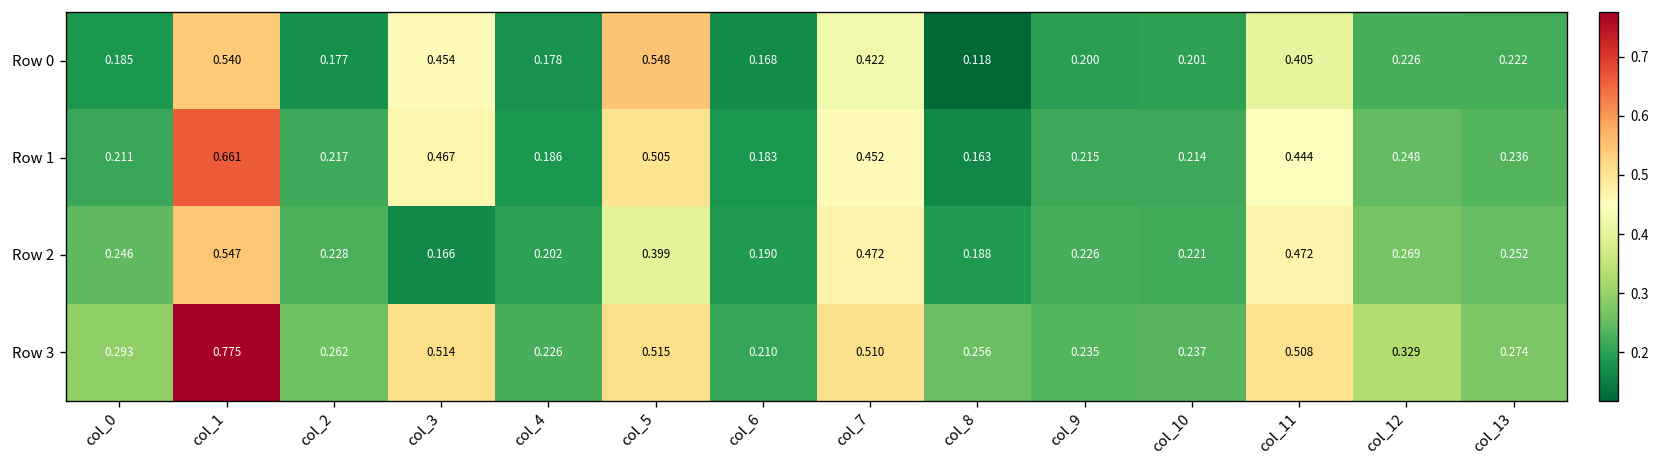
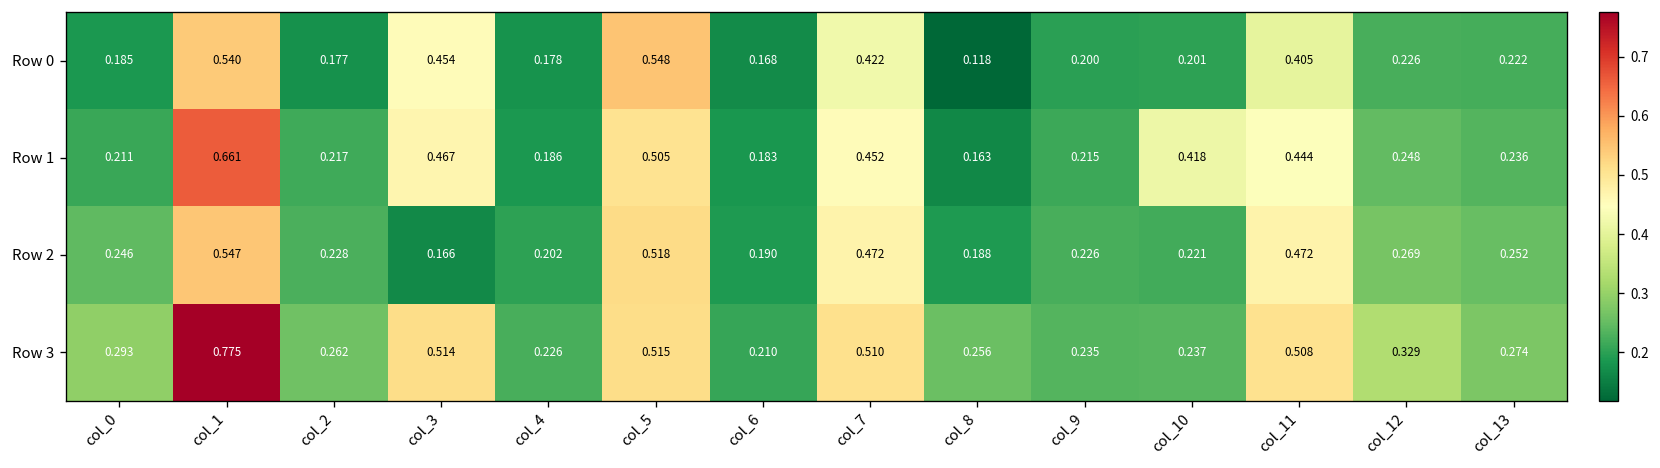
  {
    "Row 0": {
      "col_0": 0.185,
      "col_1": 0.540,
      "col_2": 0.177,
      "col_3": 0.454,
      "col_4": 0.178,
      "col_5": 0.548,
      "col_6": 0.168,
      "col_7": 0.422,
      "col_8": 0.118,
      "col_9": 0.200,
      "col_10": 0.201,
      "col_11": 0.405,
      "col_12": 0.226,
      "col_13": 0.222
    },
    "Row 1": {
      "col_0": 0.211,
      "col_1": 0.661,
      "col_2": 0.217,
      "col_3": 0.467,
      "col_4": 0.186,
      "col_5": 0.505,
      "col_6": 0.183,
      "col_7": 0.452,
      "col_8": 0.163,
      "col_9": 0.215,
-     "col_10": 0.214,
+     "col_10": 0.418,
      "col_11": 0.444,
      "col_12": 0.248,
      "col_13": 0.236
    },
    "Row 2": {
      "col_0": 0.246,
      "col_1": 0.547,
      "col_2": 0.228,
      "col_3": 0.166,
      "col_4": 0.202,
-     "col_5": 0.399,
+     "col_5": 0.518,
      "col_6": 0.190,
      "col_7": 0.472,
      "col_8": 0.188,
      "col_9": 0.226,
      "col_10": 0.221,
      "col_11": 0.472,
      "col_12": 0.269,
      "col_13": 0.252
    },
    "Row 3": {
      "col_0": 0.293,
      "col_1": 0.775,
      "col_2": 0.262,
      "col_3": 0.514,
      "col_4": 0.226,
      "col_5": 0.515,
      "col_6": 0.210,
      "col_7": 0.510,
      "col_8": 0.256,
      "col_9": 0.235,
      "col_10": 0.237,
      "col_11": 0.508,
      "col_12": 0.329,
      "col_13": 0.274
    }
  }
